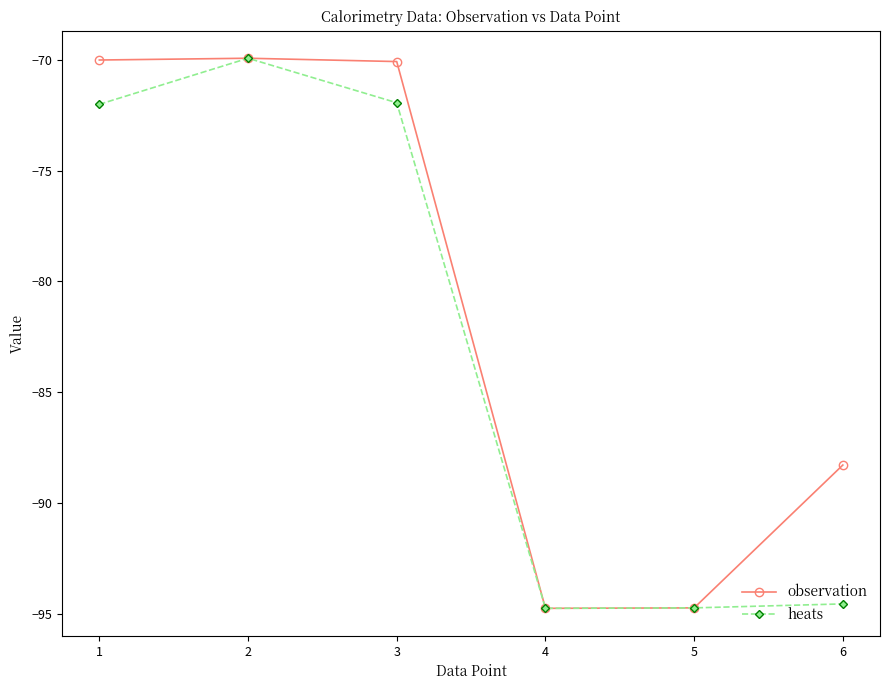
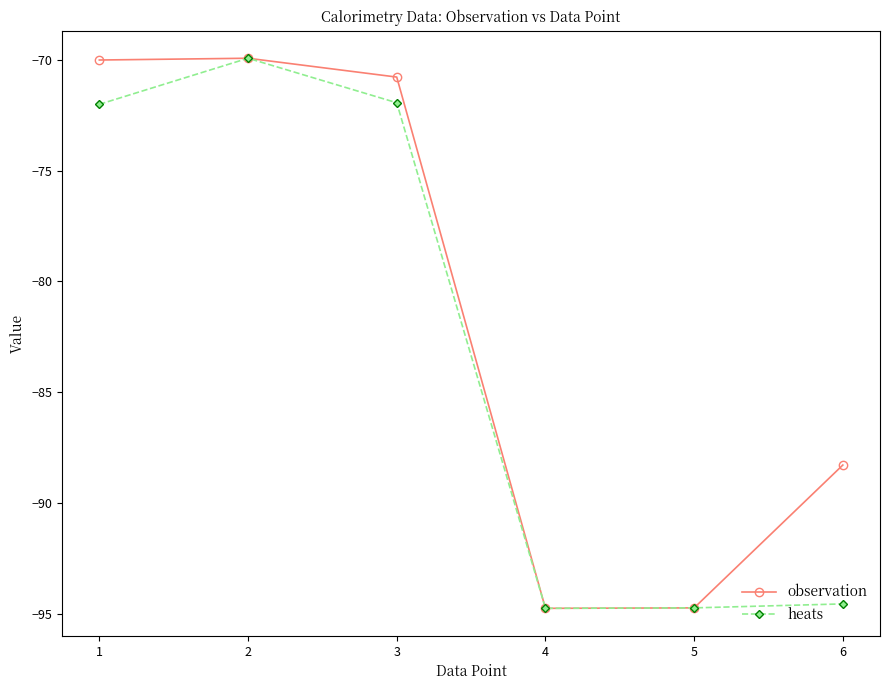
  {
    "observation": {
      "1": -70.0,
-     "3": -70.1,
+     "3": -70.8,
      "6": -88.3
    },
    "heats": {
      "1": -72.0,
      "3": -71.9,
      "6": -94.6
    }
  }
